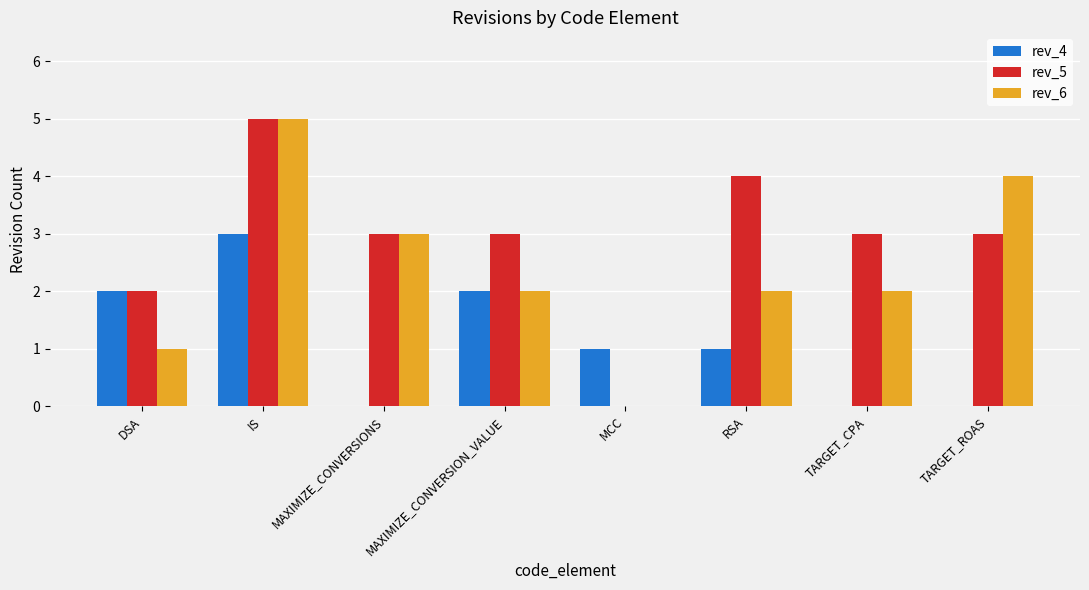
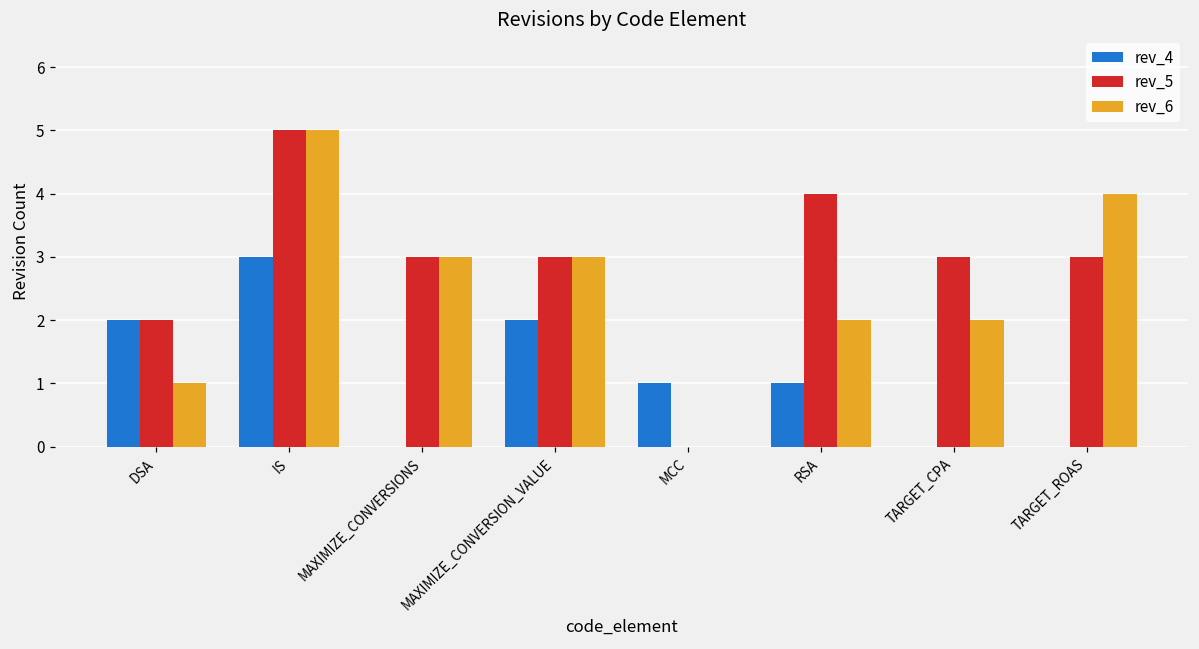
  {
    "rev_4": {
      "DSA": 2,
      "IS": 3,
      "MAXIMIZE_CONVERSIONS": 0,
      "MAXIMIZE_CONVERSION_VALUE": 2,
      "MCC": 1,
      "RSA": 1,
      "TARGET_CPA": 0,
      "TARGET_ROAS": 0
    },
    "rev_5": {
      "DSA": 2,
      "IS": 5,
      "MAXIMIZE_CONVERSIONS": 3,
      "MAXIMIZE_CONVERSION_VALUE": 3,
      "MCC": 0,
      "RSA": 4,
      "TARGET_CPA": 3,
      "TARGET_ROAS": 3
    },
    "rev_6": {
      "DSA": 1,
      "IS": 5,
      "MAXIMIZE_CONVERSIONS": 3,
-     "MAXIMIZE_CONVERSION_VALUE": 2,
+     "MAXIMIZE_CONVERSION_VALUE": 3,
      "MCC": 0,
      "RSA": 2,
      "TARGET_CPA": 2,
      "TARGET_ROAS": 4
    }
  }
